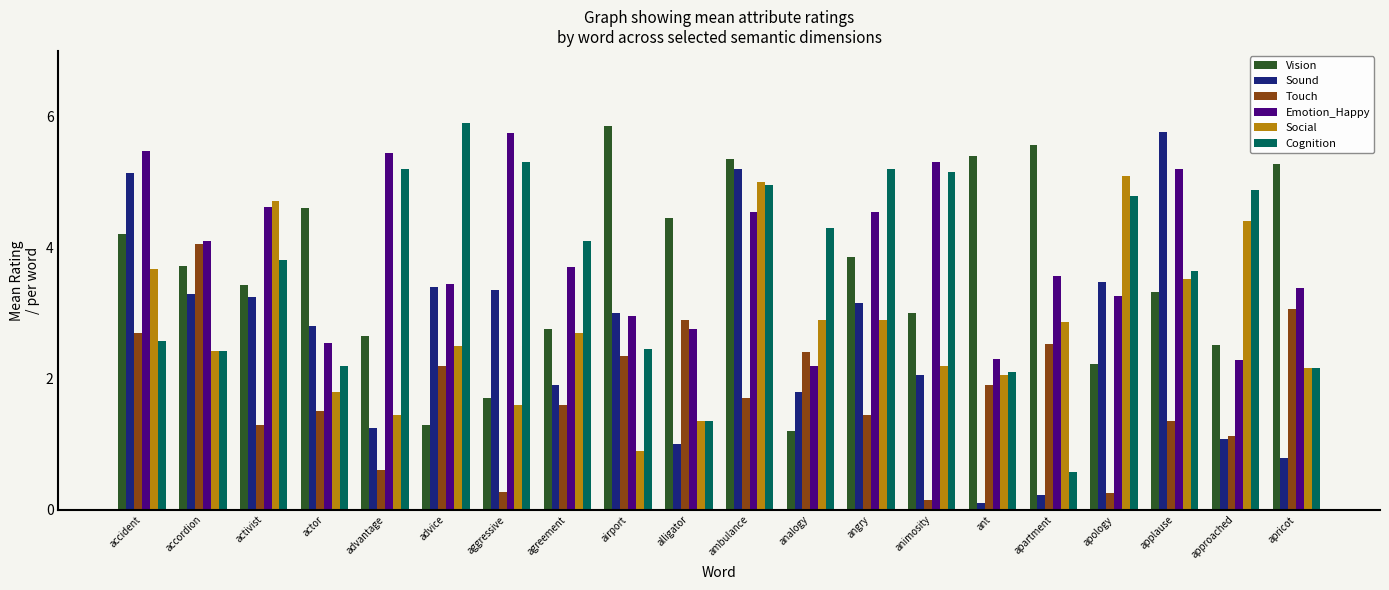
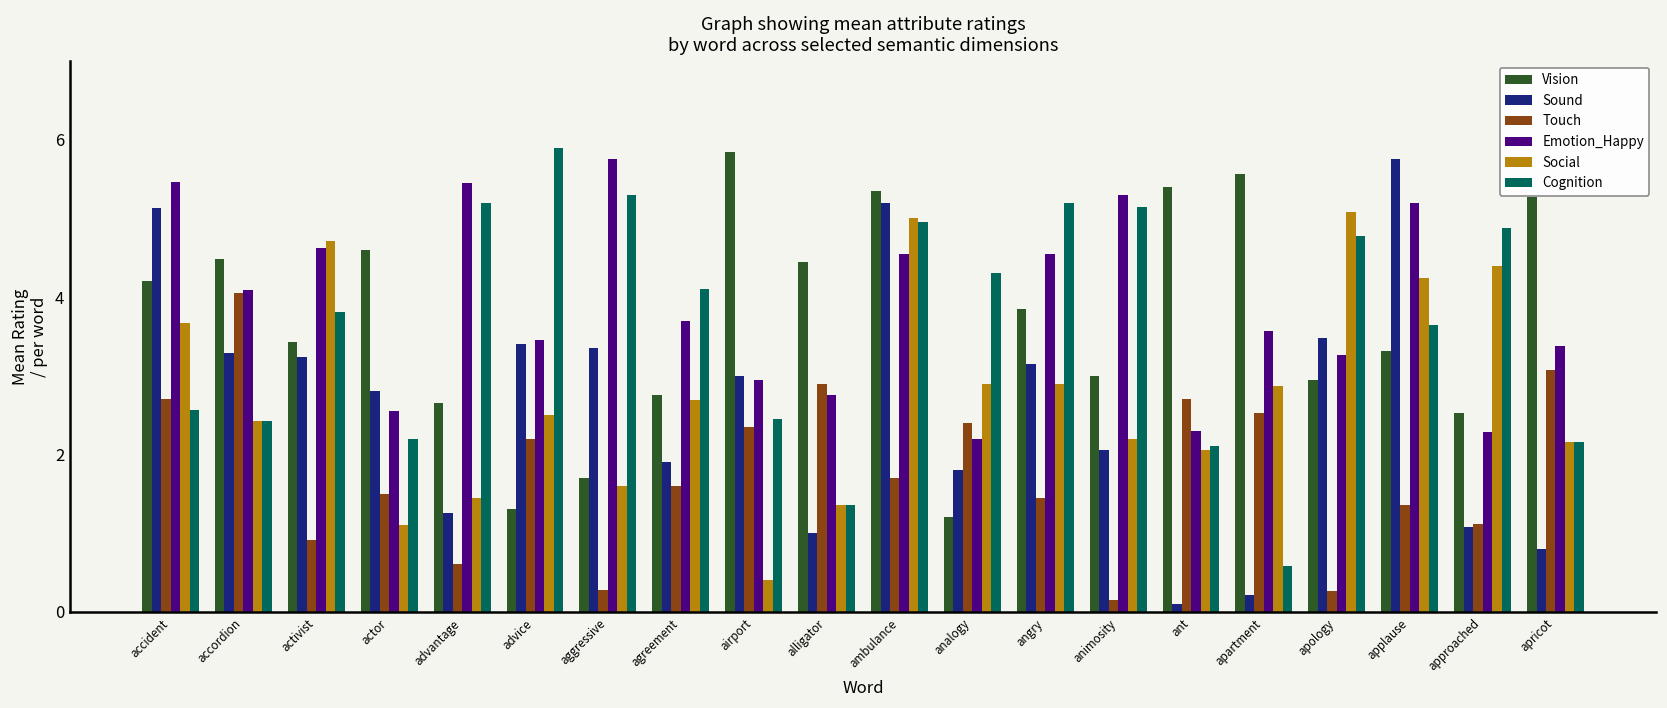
  {
    "Vision": {
      "accident": 4.2,
-     "accordion": 3.7,
+     "accordion": 4.5,
      "activist": 3.4,
      "actor": 4.6,
      "advantage": 2.7,
      "advice": 1.3,
      "aggressive": 1.7,
      "agreement": 2.8,
      "airport": 5.9,
      "alligator": 4.5,
      "ambulance": 5.4,
      "analogy": 1.2,
      "angry": 3.9,
      "animosity": 3.0,
      "ant": 5.4,
      "apartment": 5.6,
-     "apology": 2.2,
+     "apology": 2.9,
      "applause": 3.3,
      "approached": 2.5,
      "apricot": 5.3
    },
    "Touch": {
      "accident": 2.7,
      "accordion": 4.0,
-     "activist": 1.3,
+     "activist": 0.9,
      "actor": 1.5,
      "advantage": 0.6,
      "advice": 2.2,
      "aggressive": 0.3,
      "agreement": 1.6,
      "airport": 2.4,
      "alligator": 2.9,
      "ambulance": 1.7,
      "analogy": 2.4,
      "angry": 1.5,
      "animosity": 0.2,
-     "ant": 1.9,
+     "ant": 2.7,
      "apartment": 2.5,
      "apology": 0.3,
      "applause": 1.4,
      "approached": 1.1,
      "apricot": 3.1
    },
    "Social": {
      "accident": 3.7,
      "accordion": 2.4,
      "activist": 4.7,
-     "actor": 1.8,
+     "actor": 1.1,
      "advantage": 1.5,
      "advice": 2.5,
      "aggressive": 1.6,
      "agreement": 2.7,
-     "airport": 0.9,
+     "airport": 0.4,
      "alligator": 1.4,
      "ambulance": 5.0,
      "analogy": 2.9,
      "angry": 2.9,
      "animosity": 2.2,
      "ant": 2.1,
      "apartment": 2.9,
      "apology": 5.1,
-     "applause": 3.5,
+     "applause": 4.2,
      "approached": 4.4,
      "apricot": 2.2
    },
    "Cognition": {
      "accident": 2.6,
      "accordion": 2.4,
      "activist": 3.8,
      "actor": 2.2,
      "advantage": 5.2,
      "advice": 5.9,
      "aggressive": 5.3,
      "agreement": 4.1,
      "airport": 2.5,
      "alligator": 1.4,
      "ambulance": 5.0,
      "analogy": 4.3,
      "angry": 5.2,
      "animosity": 5.2,
      "ant": 2.1,
      "apartment": 0.6,
      "apology": 4.8,
      "applause": 3.6,
      "approached": 4.9,
      "apricot": 2.2
    }
  }
